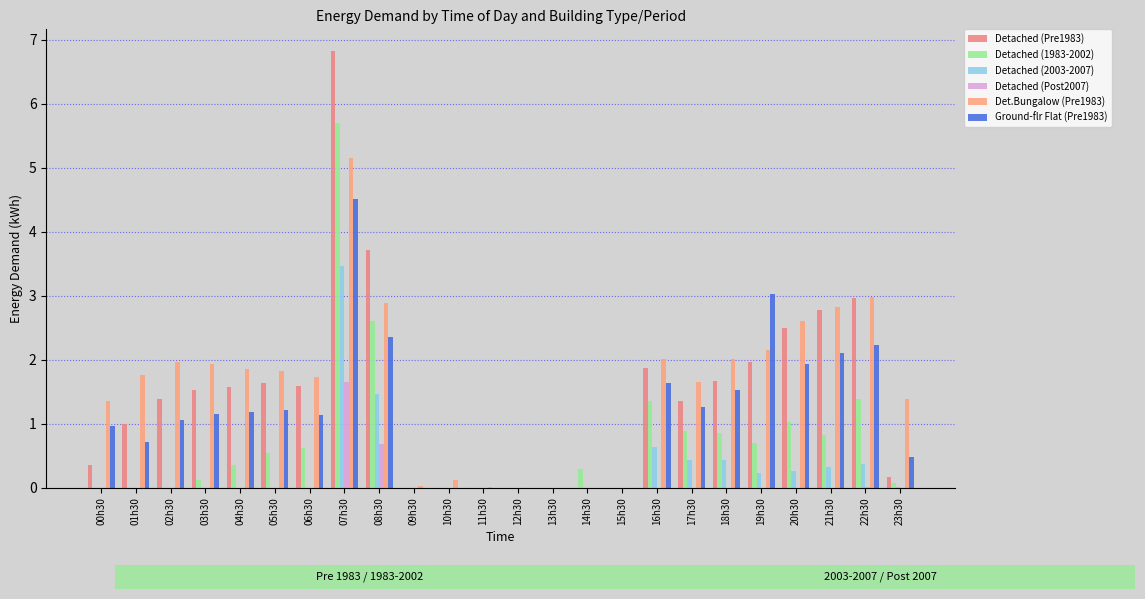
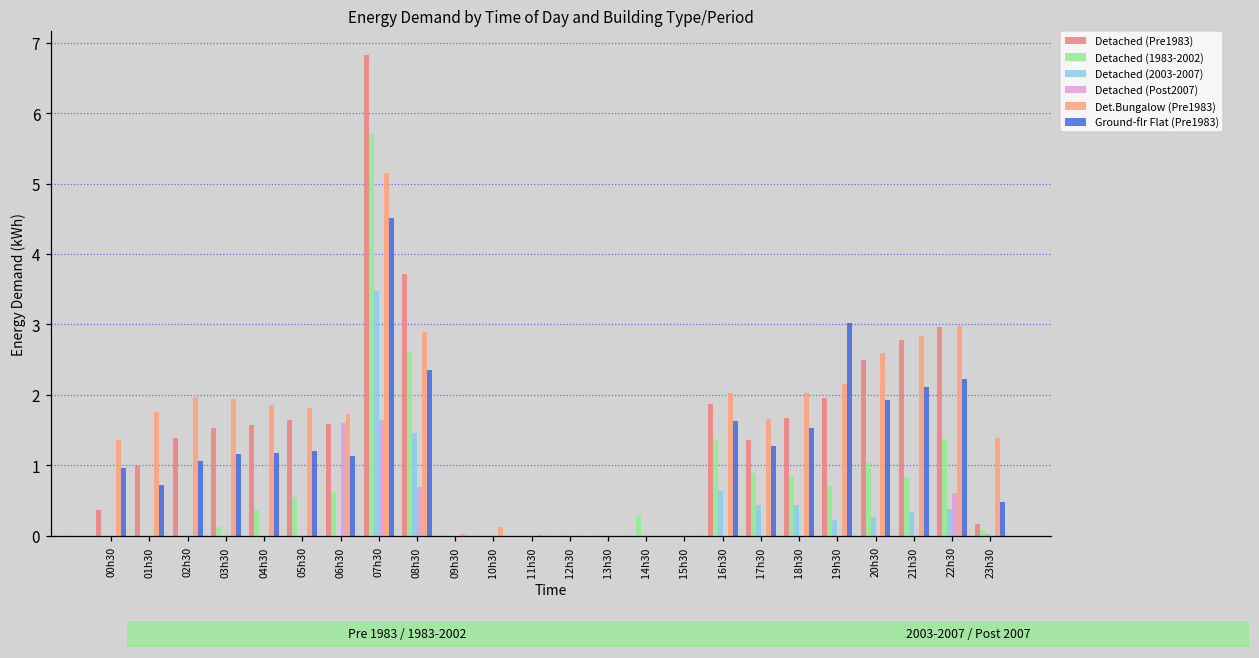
  {
    "Detached (1983-2002)": {
      "00h30": 0.0,
      "01h30": 0.0,
      "02h30": 0.0,
      "03h30": 0.1,
      "04h30": 0.4,
      "05h30": 0.6,
      "06h30": 0.6,
      "07h30": 5.7,
      "08h30": 2.6,
      "09h30": 0.0,
      "10h30": 0.0,
      "11h30": 0.0,
      "12h30": 0.0,
      "13h30": 0.0,
      "14h30": 0.3,
      "15h30": 0.0,
      "16h30": 1.4,
      "17h30": 0.9,
      "18h30": 0.9,
      "19h30": 0.7,
      "20h30": 1.0,
      "21h30": 0.8,
      "22h30": 1.4,
      "23h30": 0.1
    },
    "Detached (2003-2007)": {
      "00h30": 0.0,
      "01h30": 0.0,
      "02h30": 0.0,
      "03h30": 0.0,
      "04h30": 0.0,
      "05h30": 0.0,
      "06h30": 0.0,
      "07h30": 3.5,
      "08h30": 1.5,
      "09h30": 0.0,
      "10h30": 0.0,
      "11h30": 0.0,
      "12h30": 0.0,
      "13h30": 0.0,
      "14h30": 0.0,
      "15h30": 0.0,
      "16h30": 0.6,
      "17h30": 0.4,
      "18h30": 0.4,
      "19h30": 0.2,
      "20h30": 0.3,
      "21h30": 0.3,
      "22h30": 0.4
    },
    "Detached (Post2007)": {
      "00h30": 0.0,
      "01h30": 0.0,
      "02h30": 0.0,
      "03h30": 0.0,
      "04h30": 0.0,
      "05h30": 0.0,
-     "06h30": 0.0,
+     "06h30": 1.6,
      "07h30": 1.7,
      "08h30": 0.7,
      "09h30": 0.0,
      "10h30": 0.0,
      "11h30": 0.0,
      "12h30": 0.0,
      "13h30": 0.0,
      "14h30": 0.0,
      "15h30": 0.0,
      "16h30": 0.0,
      "17h30": 0.0,
      "18h30": 0.0,
      "19h30": 0.0,
      "20h30": 0.0,
      "21h30": 0.0,
-     "22h30": 0.0,
+     "22h30": 0.6,
      "23h30": 0.0
    },
    "Ground-flr Flat (Pre1983)": {
      "00h30": 1.0,
      "01h30": 0.7,
      "02h30": 1.1,
      "03h30": 1.2,
      "04h30": 1.2,
      "05h30": 1.2,
      "06h30": 1.1,
      "07h30": 4.5,
      "08h30": 2.4,
      "09h30": 0.0,
      "10h30": 0.0,
      "11h30": 0.0,
      "12h30": 0.0,
      "13h30": 0.0,
      "14h30": 0.0,
      "15h30": 0.0,
      "16h30": 1.6,
      "17h30": 1.3,
      "18h30": 1.5,
      "19h30": 3.0,
      "20h30": 1.9,
      "21h30": 2.1,
      "22h30": 2.2,
      "23h30": 0.5
    }
  }
